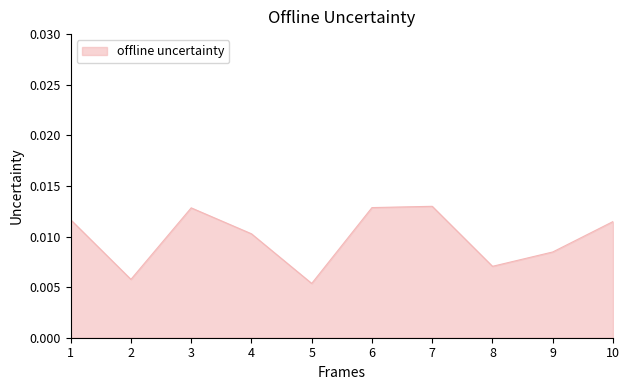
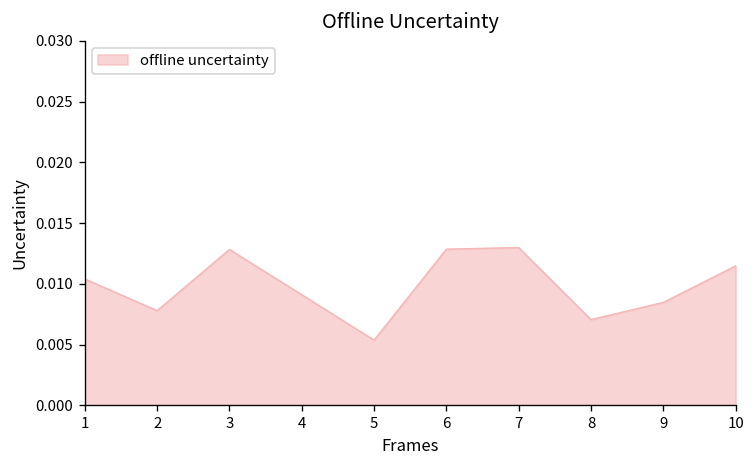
  {
-   "1": 0.0117,
-   "2": 0.0058,
+   "1": 0.0104,
+   "2": 0.0078,
    "3": 0.0128,
-   "4": 0.0103,
+   "4": 0.0091,
    "5": 0.0054,
    "6": 0.0129,
    "7": 0.0130,
    "8": 0.0071,
    "9": 0.0085,
    "10": 0.0115
  }
